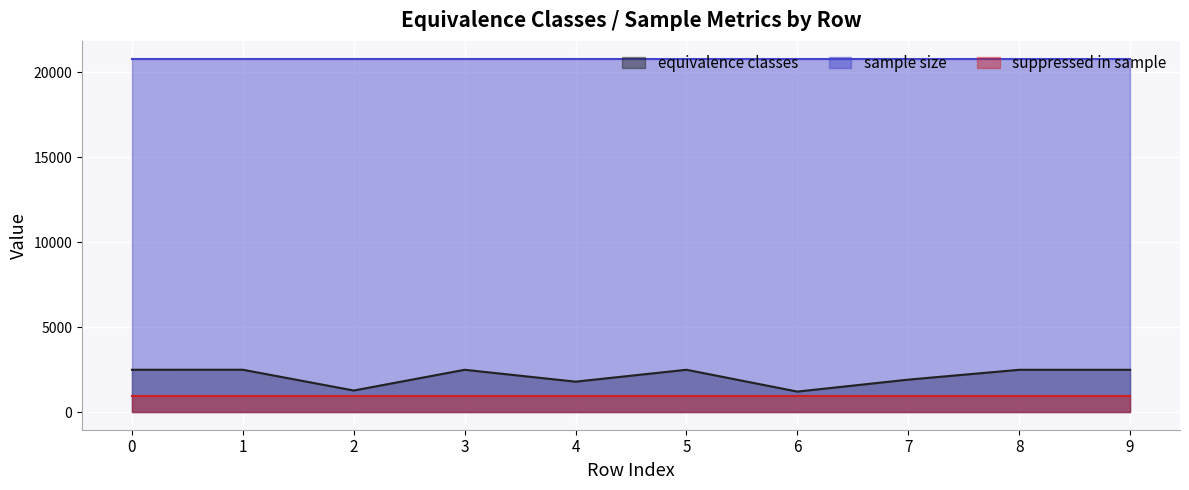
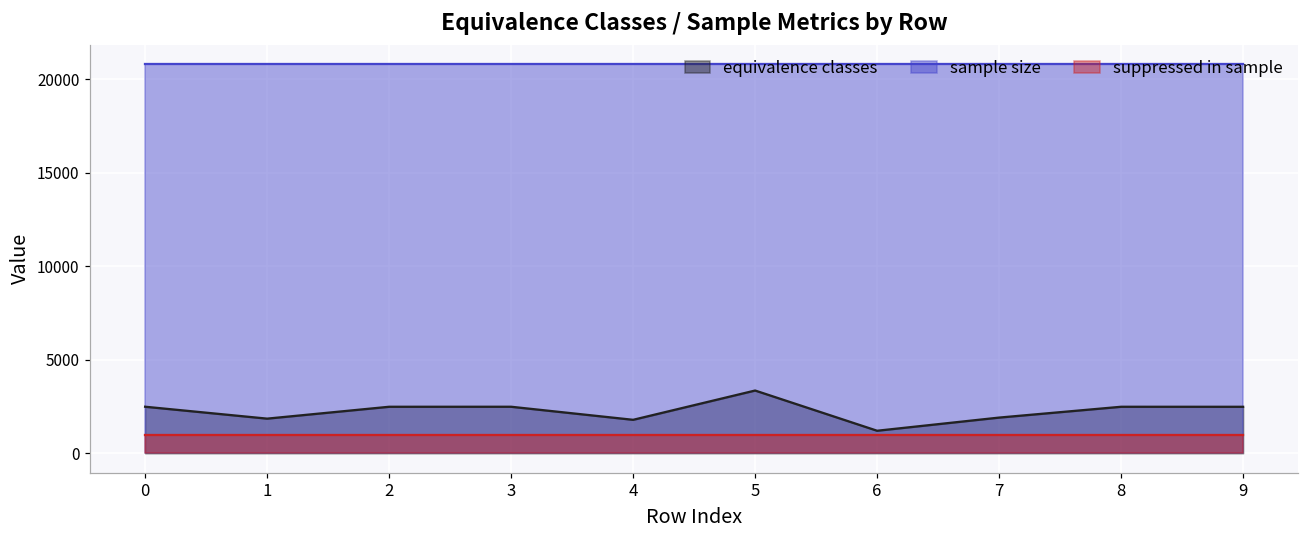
  {
    "equivalence classes": {
      "0": 2500,
-     "1": 2500,
-     "2": 1300,
+     "1": 1900,
+     "2": 2500,
      "3": 2500,
      "4": 1800,
-     "5": 2500,
+     "5": 3400,
      "6": 1200,
      "7": 1900,
      "8": 2500,
      "9": 2500
    },
    "sample size": {
      "0": 20800,
      "1": 20800,
      "2": 20800,
      "3": 20800,
      "4": 20800,
      "5": 20800,
      "6": 20800,
      "7": 20800,
      "8": 20800,
      "9": 20800
    },
    "suppressed in sample": {
      "0": 1000,
      "1": 1000,
      "2": 1000,
      "3": 1000,
      "4": 1000,
      "5": 1000,
      "6": 1000,
      "7": 1000,
      "8": 1000,
      "9": 1000
    }
  }
